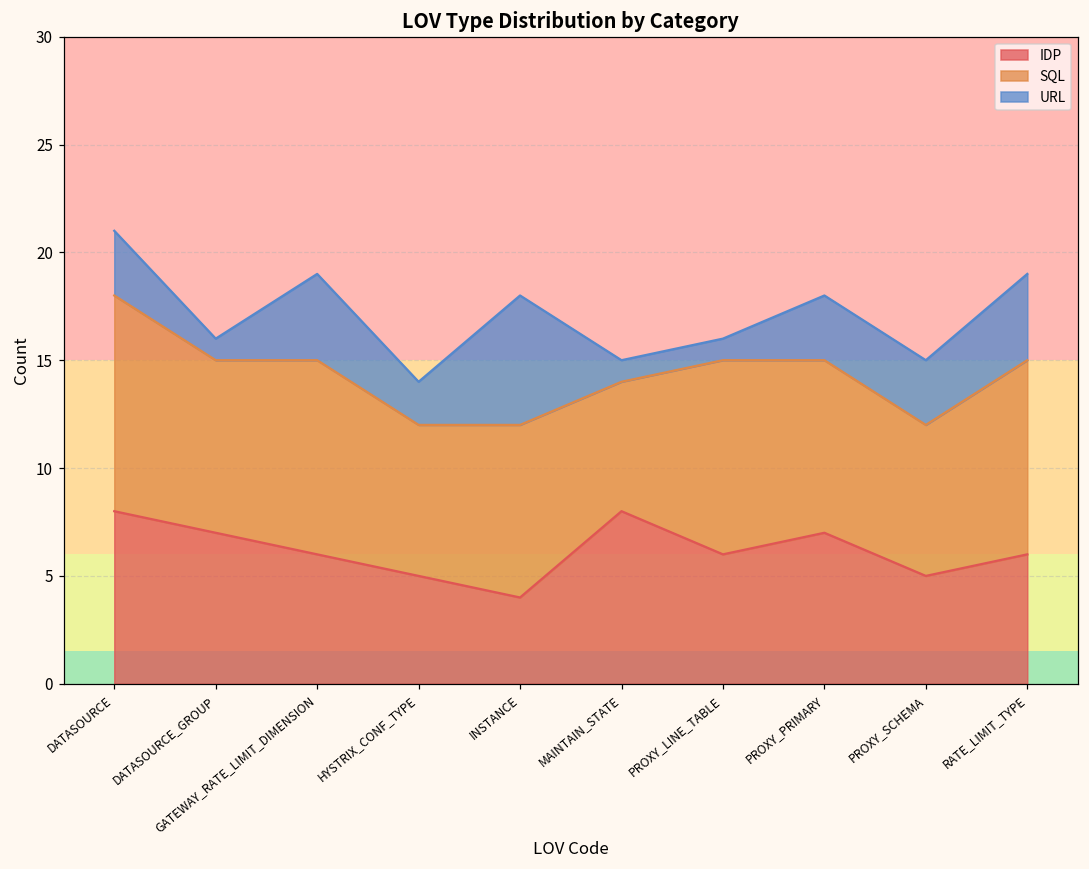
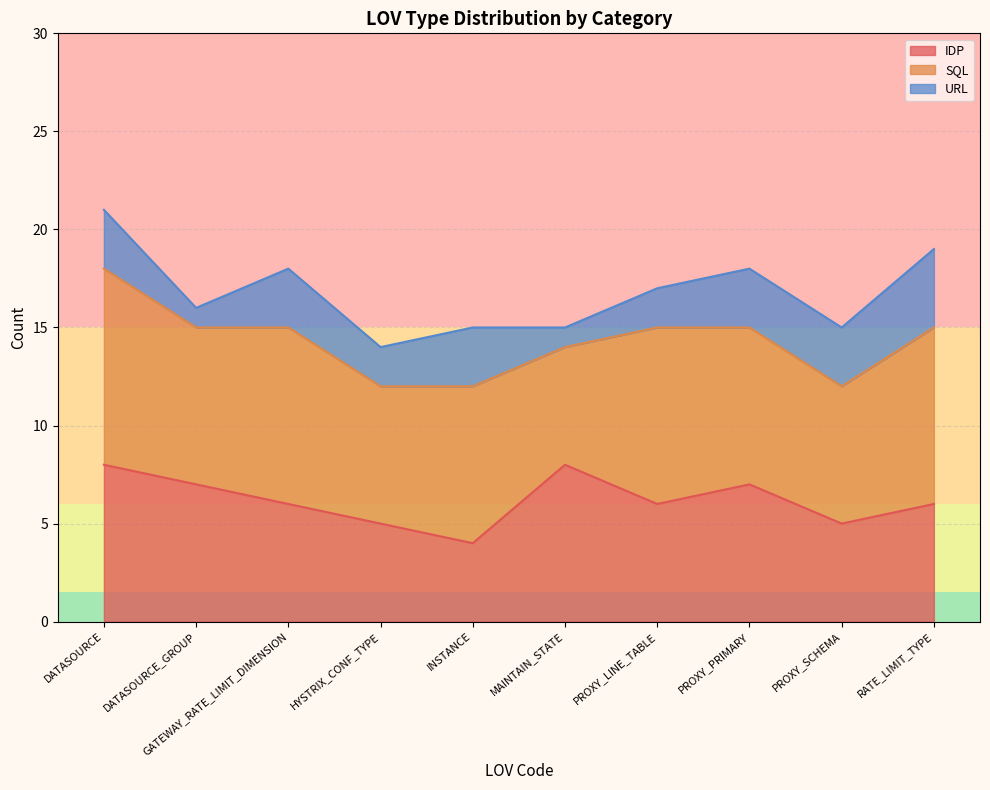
  {
    "URL": {
      "DATASOURCE": 3,
      "DATASOURCE_GROUP": 1,
-     "GATEWAY_RATE_LIMIT_DIMENSION": 4,
+     "GATEWAY_RATE_LIMIT_DIMENSION": 3,
      "HYSTRIX_CONF_TYPE": 2,
-     "INSTANCE": 6,
+     "INSTANCE": 3,
      "MAINTAIN_STATE": 1,
-     "PROXY_LINE_TABLE": 1,
+     "PROXY_LINE_TABLE": 2,
      "PROXY_PRIMARY": 3,
      "PROXY_SCHEMA": 3,
      "RATE_LIMIT_TYPE": 4
    }
  }
